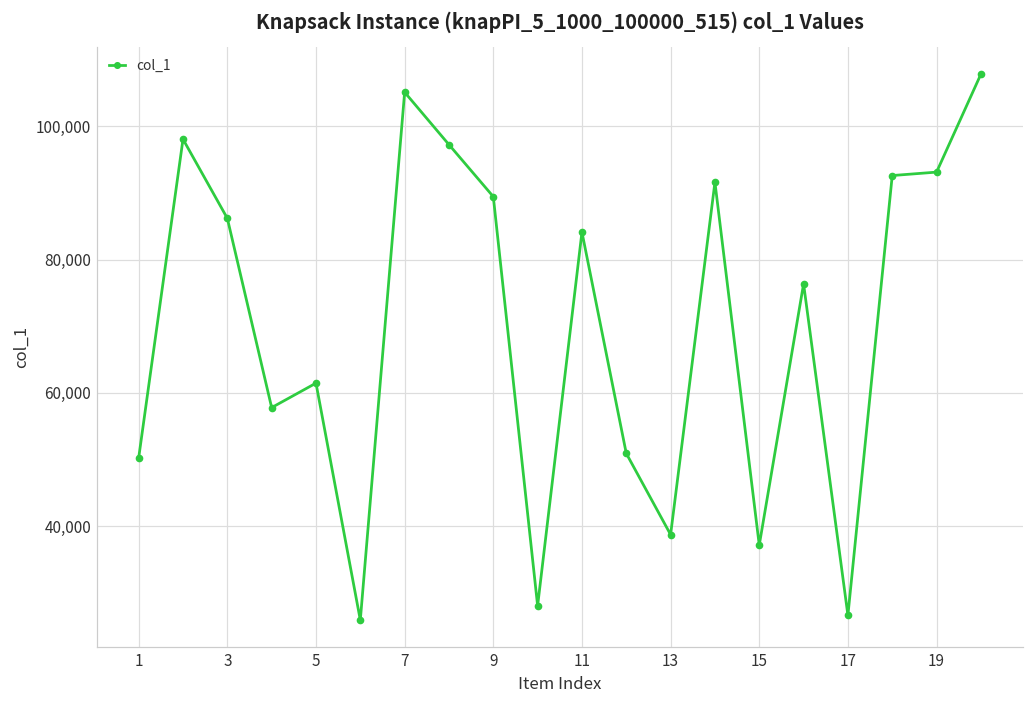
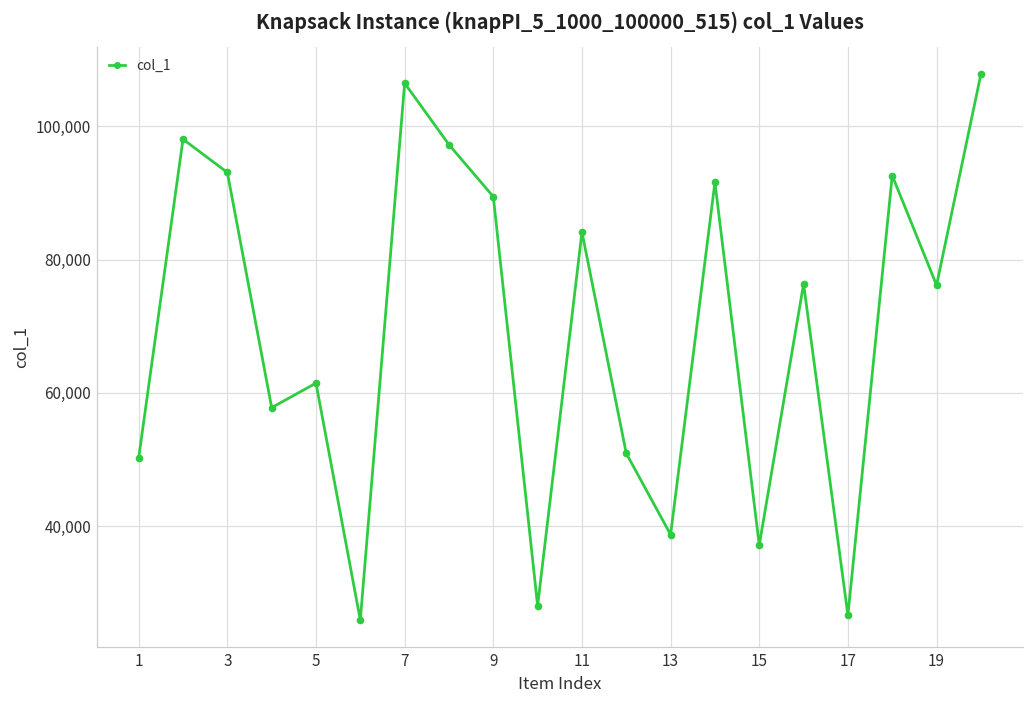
  {
    "1": "50,000",
-   "3": "86,000",
+   "3": "93,000",
    "5": "61,000",
-   "7": "105,000",
+   "7": "106,000",
    "9": "89,000",
    "11": "84,000",
    "13": "39,000",
    "15": "37,000",
    "17": "27,000",
-   "19": "93,000"
+   "19": "76,000"
  }
